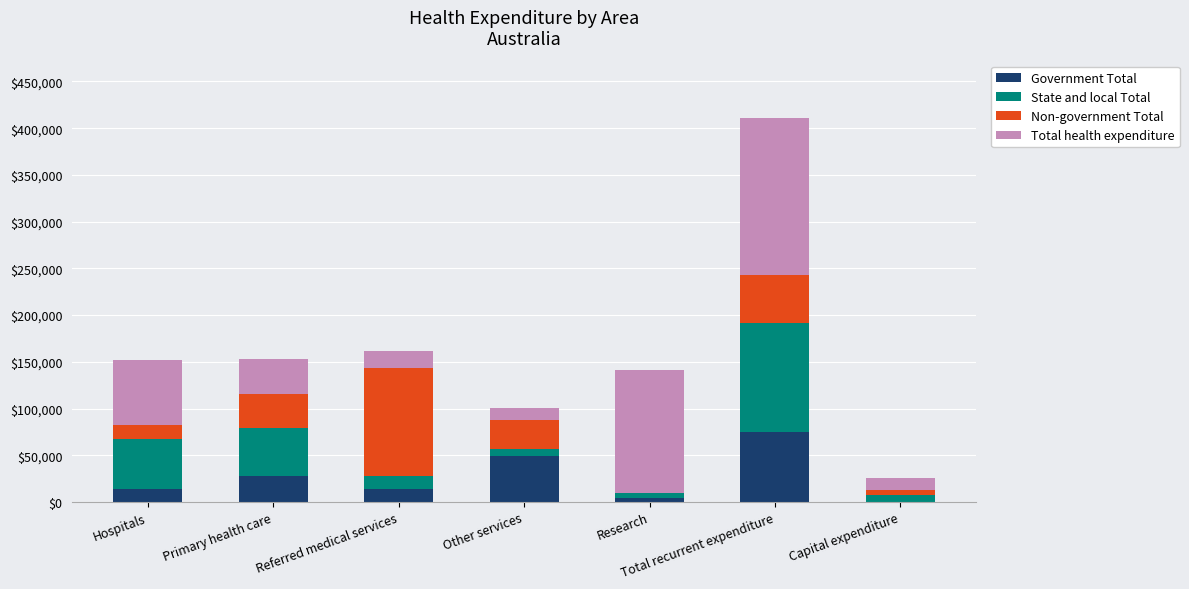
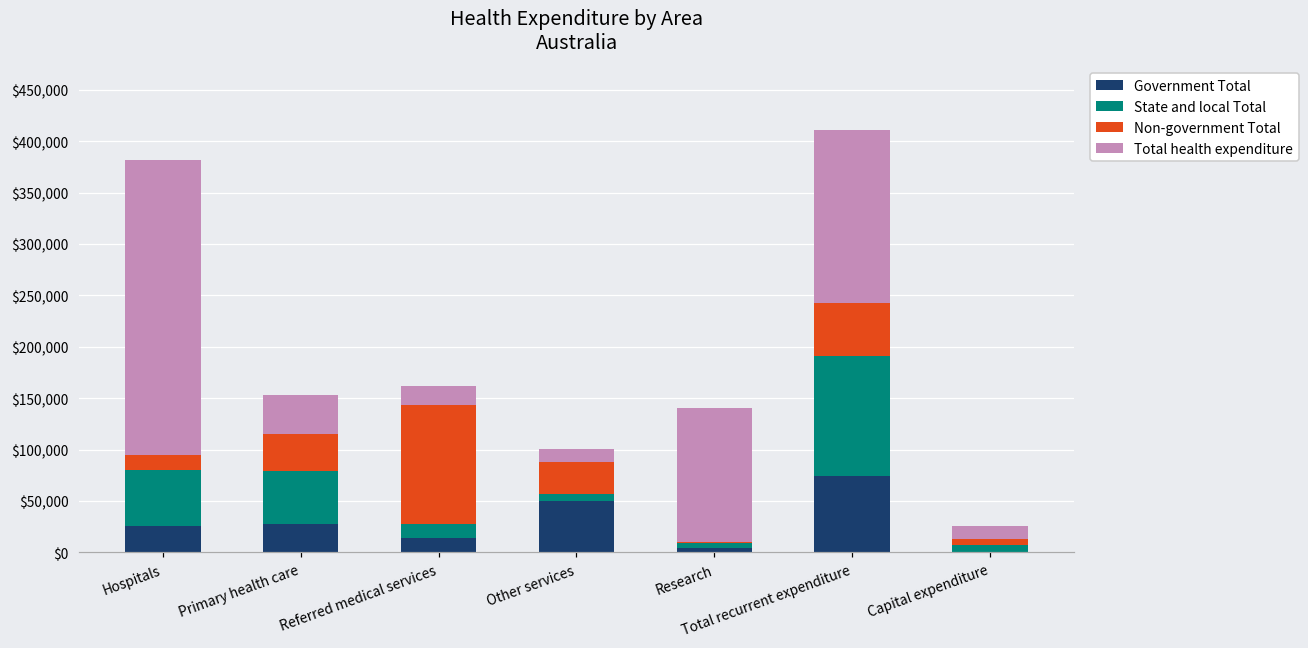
  {
    "Government Total": {
-     "Hospitals": "$10,000",
+     "Hospitals": "$30,000",
      "Primary health care": "$30,000",
      "Referred medical services": "$10,000",
      "Other services": "$50,000",
      "Research": "$0",
      "Total recurrent expenditure": "$70,000"
    },
    "State and local Total": {
      "Hospitals": "$50,000",
      "Primary health care": "$50,000",
      "Referred medical services": "$10,000",
      "Other services": "$10,000",
      "Research": "$10,000",
      "Total recurrent expenditure": "$120,000",
      "Capital expenditure": "$10,000"
    },
    "Non-government Total": {
      "Hospitals": "$10,000",
      "Primary health care": "$40,000",
      "Referred medical services": "$120,000",
      "Other services": "$30,000",
      "Total recurrent expenditure": "$50,000",
      "Capital expenditure": "$10,000"
    },
    "Total health expenditure": {
-     "Hospitals": "$70,000",
+     "Hospitals": "$290,000",
      "Primary health care": "$40,000",
      "Referred medical services": "$20,000",
      "Other services": "$10,000",
      "Research": "$130,000",
      "Total recurrent expenditure": "$170,000",
      "Capital expenditure": "$10,000"
    }
  }
